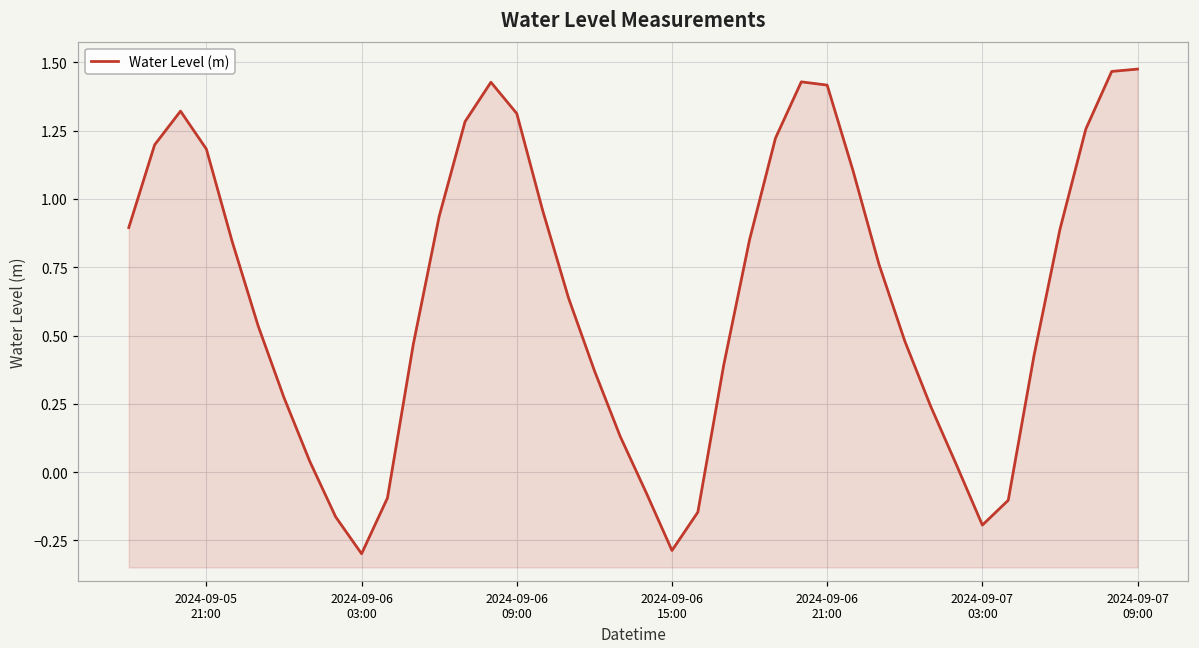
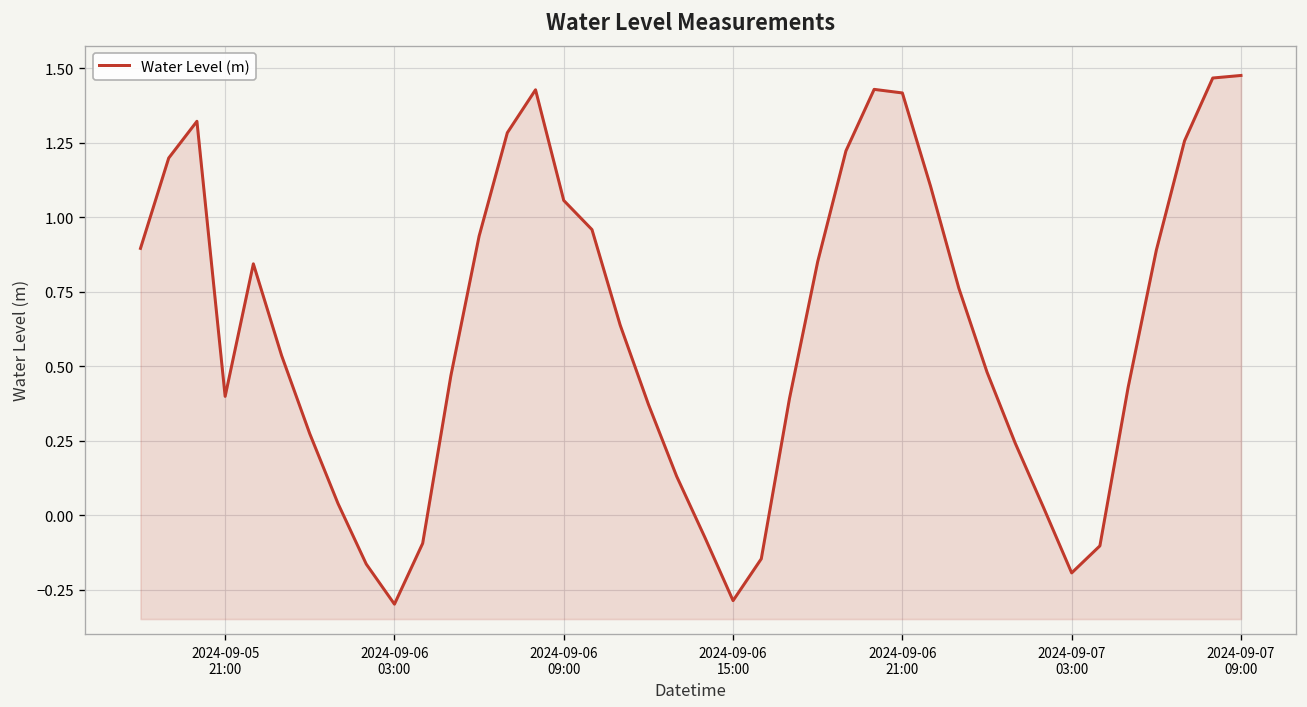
  {
-   "2024-09-05 21:00": 1.18,
+   "2024-09-05 21:00": 0.40,
    "2024-09-06 03:00": -0.30,
-   "2024-09-06 09:00": 1.31,
+   "2024-09-06 09:00": 1.06,
    "2024-09-06 15:00": -0.29,
    "2024-09-06 21:00": 1.42,
    "2024-09-07 03:00": -0.19,
    "2024-09-07 09:00": 1.48
  }
